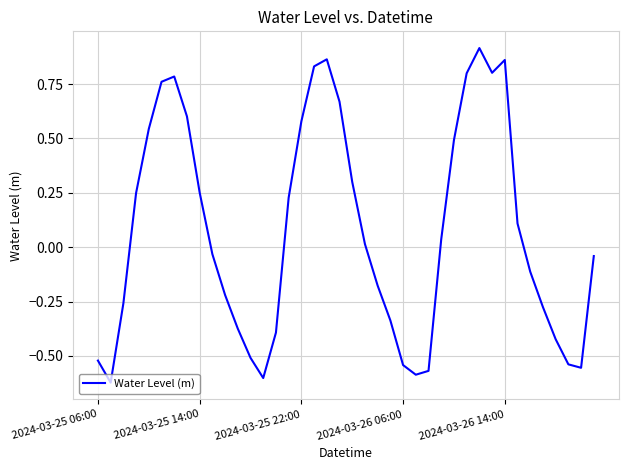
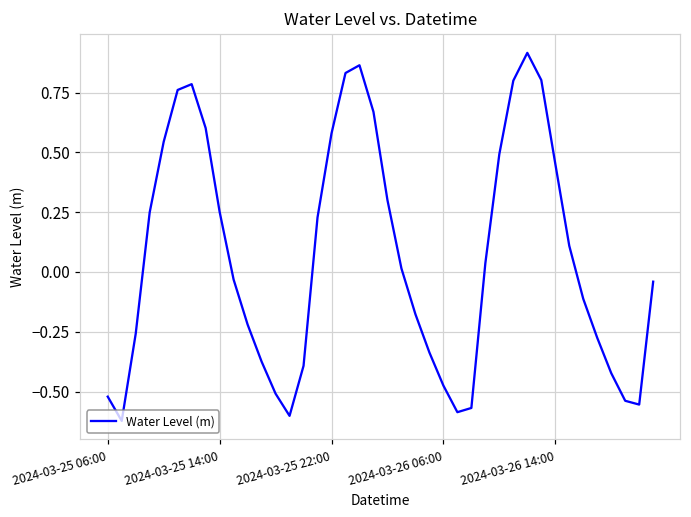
  {
    "2024-03-25 06:00": -0.52,
    "2024-03-25 14:00": 0.25,
    "2024-03-25 22:00": 0.58,
-   "2024-03-26 06:00": -0.54,
-   "2024-03-26 14:00": 0.86
+   "2024-03-26 06:00": -0.48,
+   "2024-03-26 14:00": 0.45
  }
